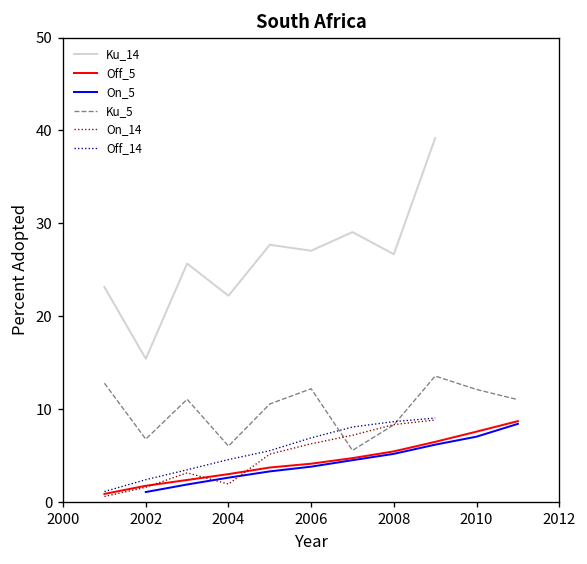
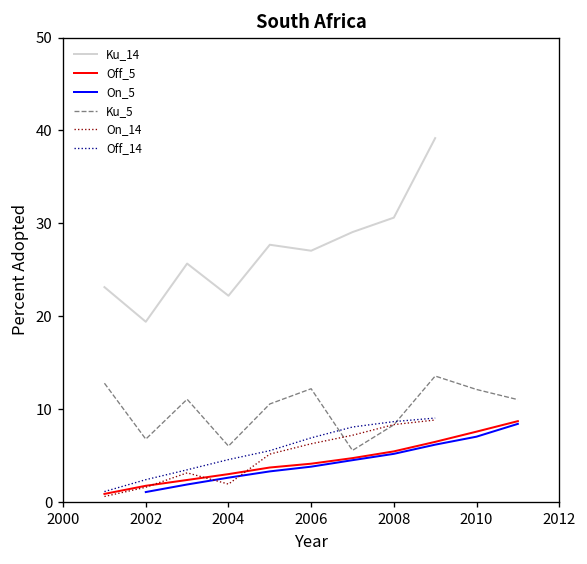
  {
    "Ku_14": {
-     "2002": 15,
+     "2002": 19,
      "2004": 22,
      "2006": 27,
-     "2008": 27
+     "2008": 31
    },
    "Off_5": {
      "2004": 3,
      "2010": 8
    },
    "On_5": {
      "2002": 1,
      "2004": 3,
      "2010": 7
    },
    "Ku_5": {
      "2002": 7,
      "2004": 6,
      "2006": 12,
      "2010": 12
    },
    "On_14": {
      "2004": 2,
      "2006": 6
    },
    "Off_14": {
      "2002": 2,
      "2004": 5,
      "2006": 7
    }
  }
